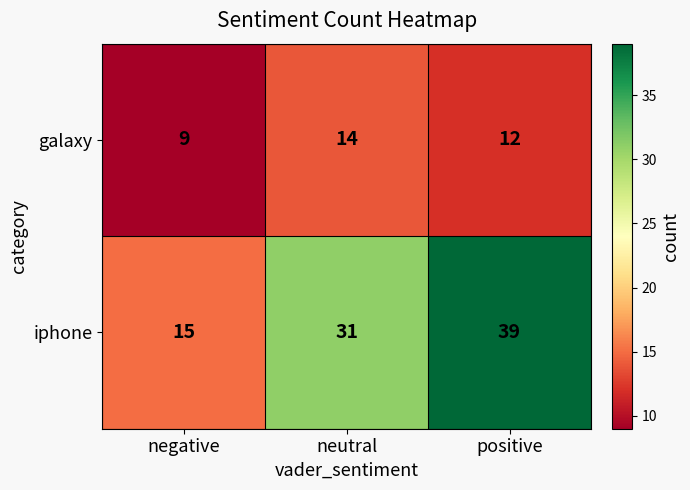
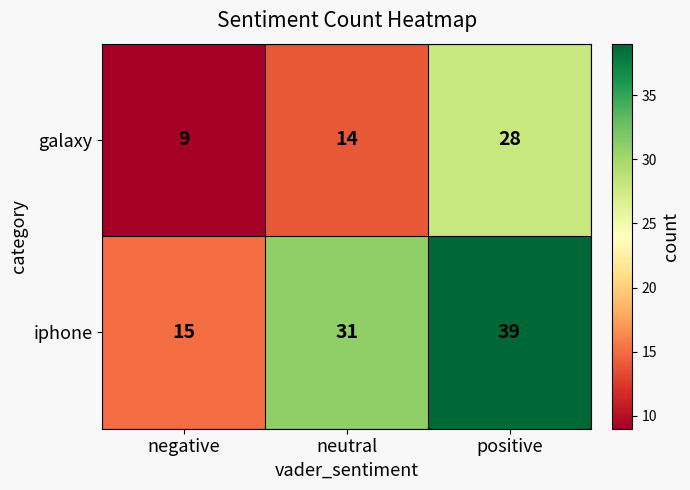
  {
    "galaxy": {
      "negative": 9,
      "neutral": 14,
-     "positive": 12
+     "positive": 28
    },
    "iphone": {
      "negative": 15,
      "neutral": 31,
      "positive": 39
    }
  }
